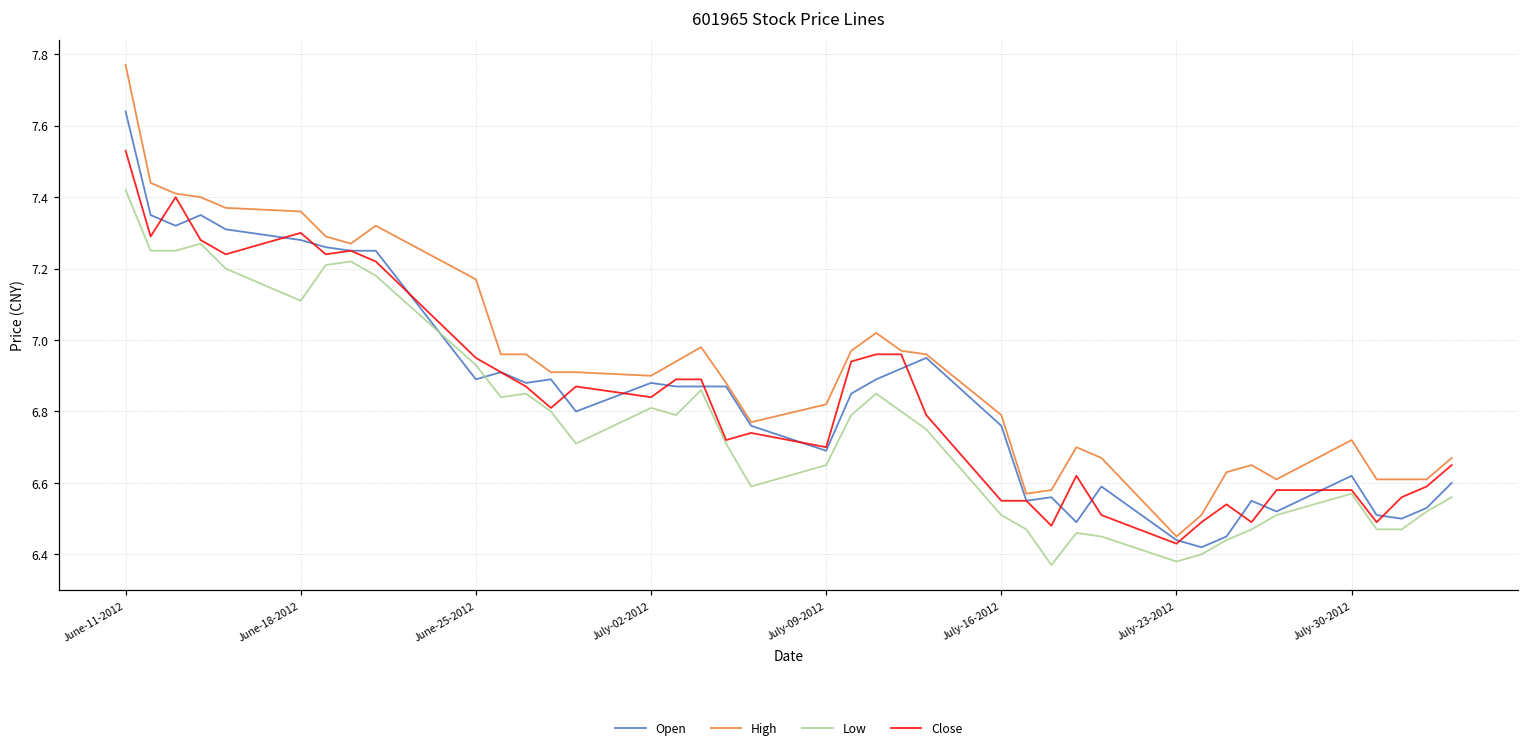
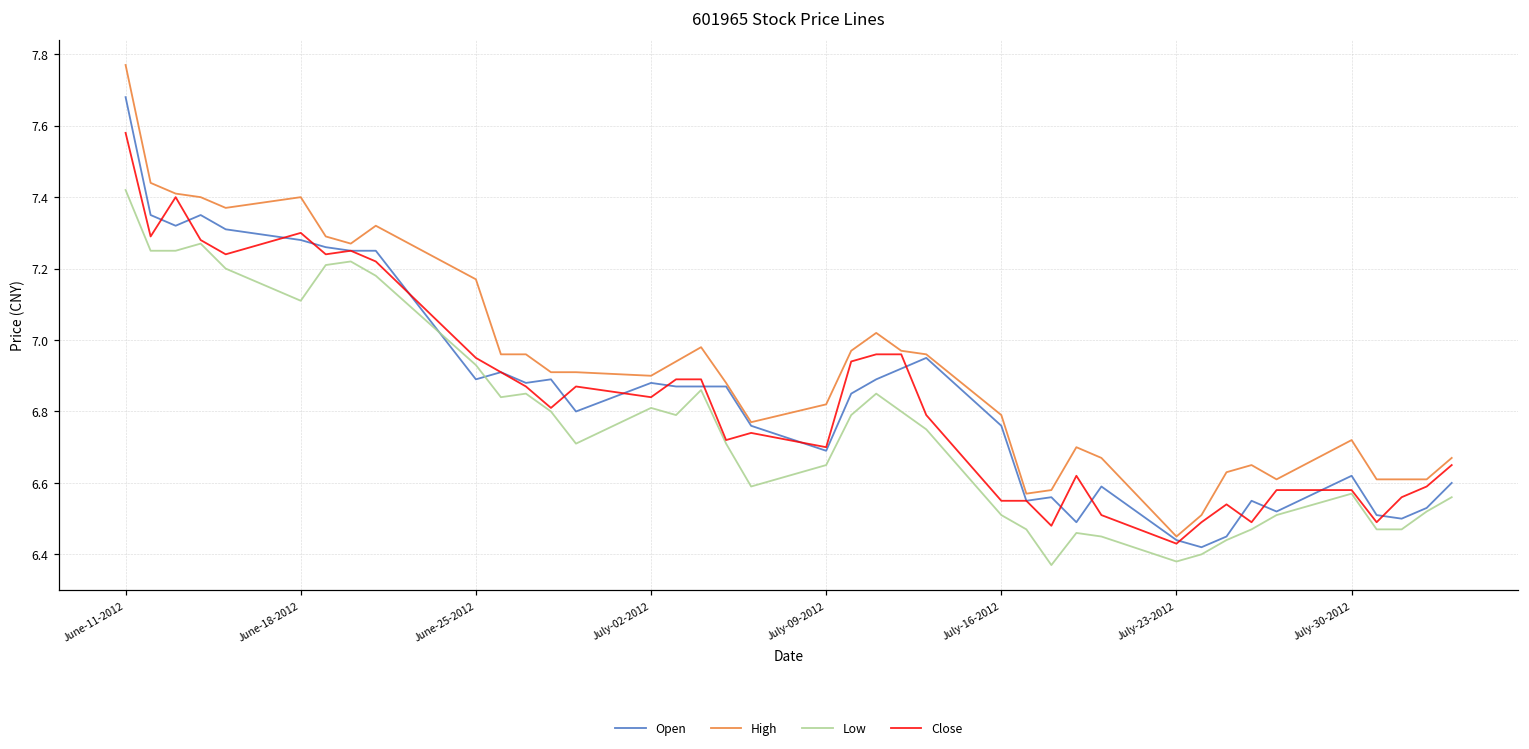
  {
    "Open": {
-     "June-11-2012": 7.64,
+     "June-11-2012": 7.68,
      "June-18-2012": 7.28,
      "June-25-2012": 6.89,
      "July-02-2012": 6.88,
      "July-09-2012": 6.69,
      "July-16-2012": 6.76,
      "July-23-2012": 6.44,
      "July-30-2012": 6.62
    },
    "High": {
      "June-11-2012": 7.77,
-     "June-18-2012": 7.36,
+     "June-18-2012": 7.40,
      "June-25-2012": 7.17,
      "July-02-2012": 6.90,
      "July-09-2012": 6.82,
      "July-16-2012": 6.79,
      "July-23-2012": 6.45,
      "July-30-2012": 6.72
    },
    "Low": {
      "June-11-2012": 7.42,
      "June-18-2012": 7.11,
      "June-25-2012": 6.93,
      "July-02-2012": 6.81,
      "July-09-2012": 6.65,
      "July-16-2012": 6.51,
      "July-23-2012": 6.38,
      "July-30-2012": 6.57
    },
    "Close": {
-     "June-11-2012": 7.53,
+     "June-11-2012": 7.58,
      "June-18-2012": 7.30,
      "June-25-2012": 6.95,
      "July-02-2012": 6.84,
      "July-09-2012": 6.70,
      "July-16-2012": 6.55,
      "July-23-2012": 6.43,
      "July-30-2012": 6.58
    }
  }
